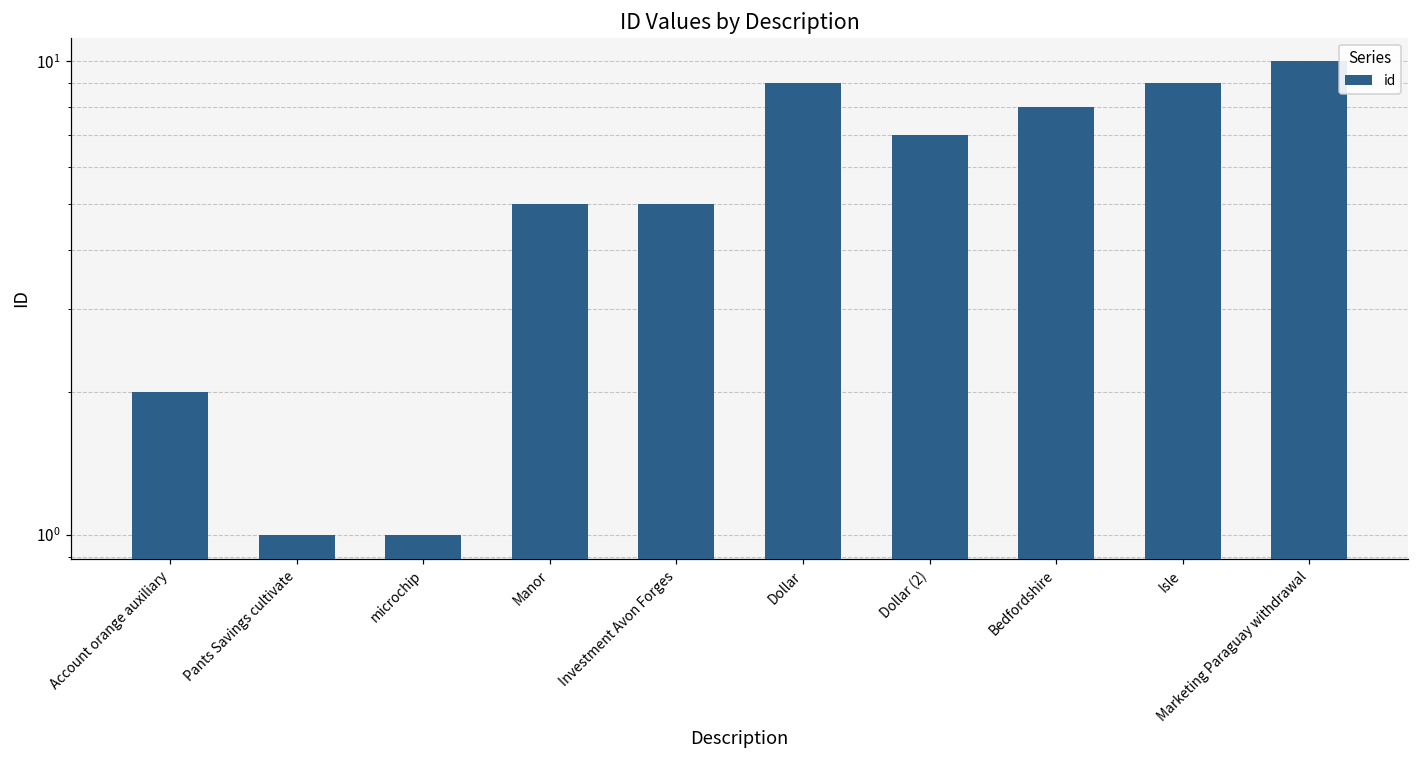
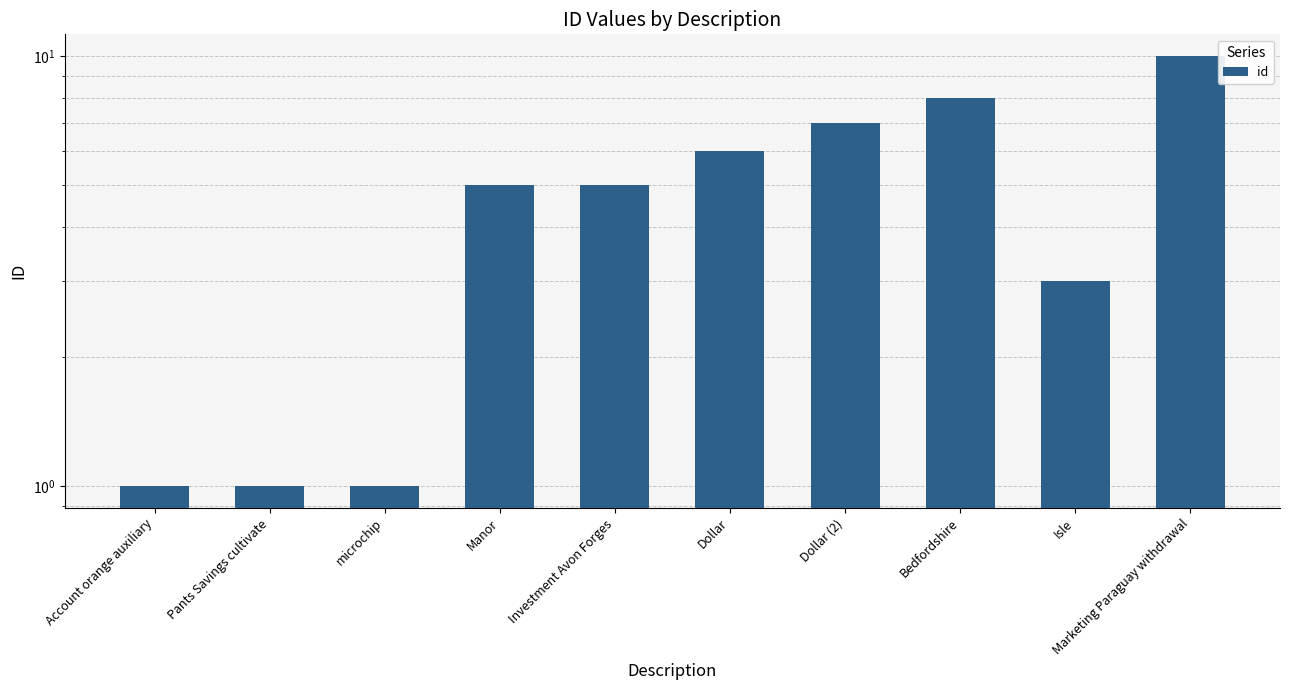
  {
-   "Account orange auxiliary": 2,
+   "Account orange auxiliary": 1,
    "Pants Savings cultivate": 1,
    "microchip": 1,
    "Manor": 5,
    "Investment Avon Forges": 5,
-   "Dollar": 9,
+   "Dollar": 6,
    "Dollar (2)": 7,
    "Bedfordshire": 8,
-   "Isle": 9,
+   "Isle": 3,
    "Marketing Paraguay withdrawal": 10
  }
